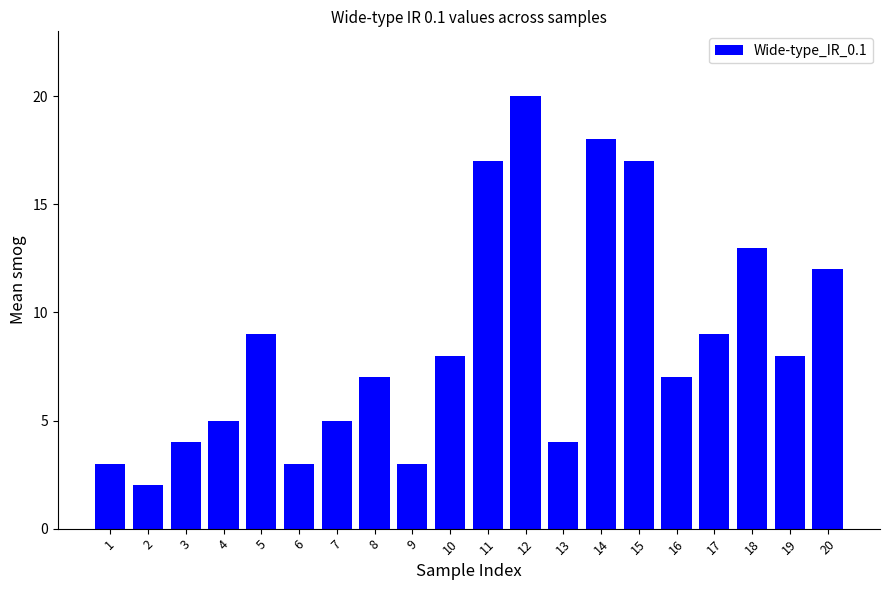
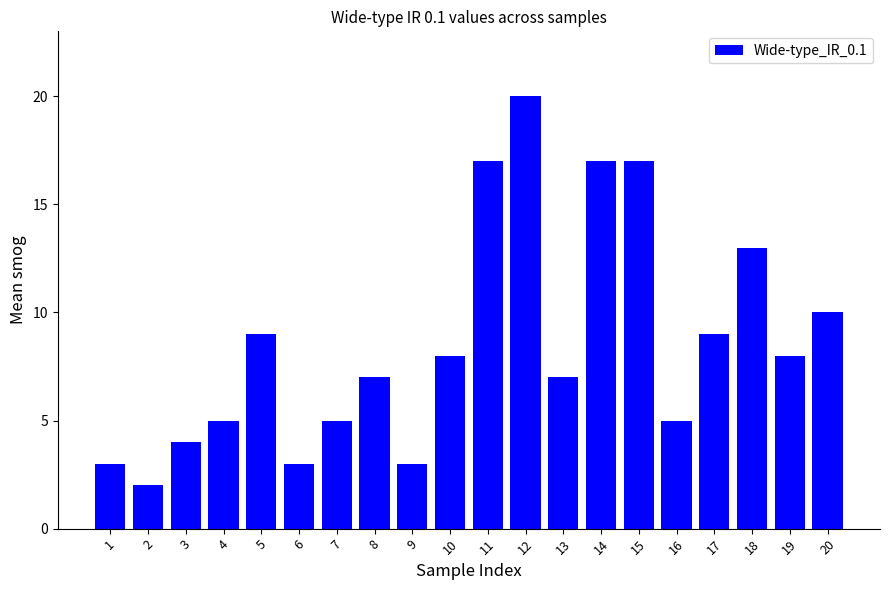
  {
    "1": 3,
    "2": 2,
    "3": 4,
    "4": 5,
    "5": 9,
    "6": 3,
    "7": 5,
    "8": 7,
    "9": 3,
    "10": 8,
    "11": 17,
    "12": 20,
-   "13": 4,
-   "14": 18,
+   "13": 7,
+   "14": 17,
    "15": 17,
-   "16": 7,
+   "16": 5,
    "17": 9,
    "18": 13,
    "19": 8,
-   "20": 12
+   "20": 10
  }
